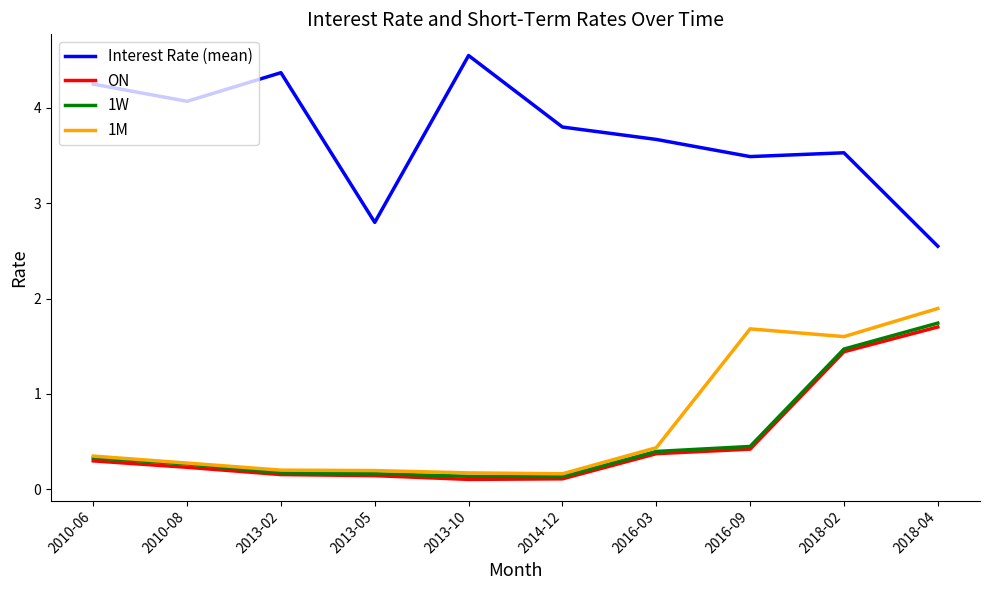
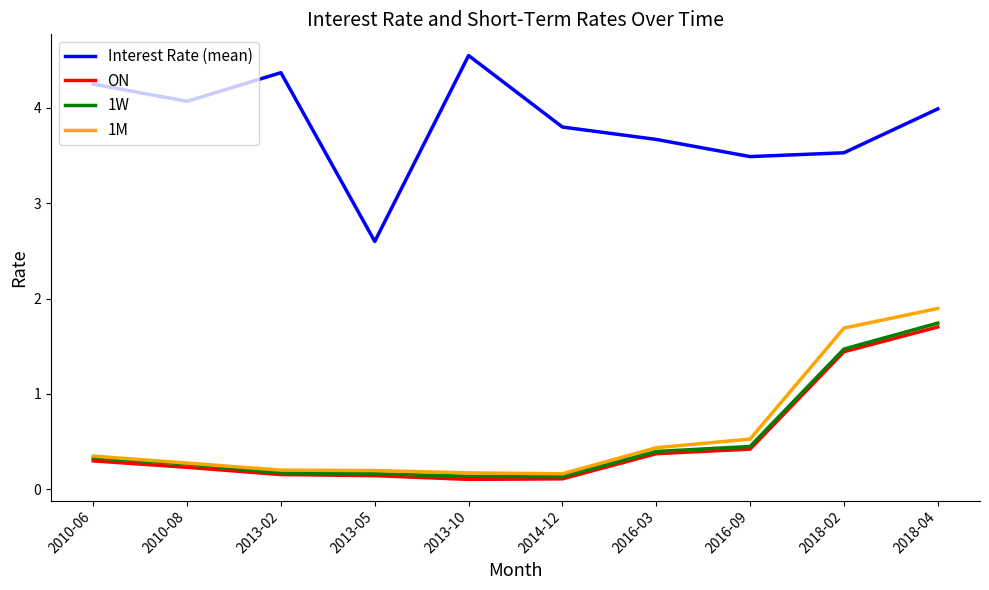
  {
    "Interest Rate (mean)": {
      "2013-02": 4.4,
-     "2013-05": 2.8,
+     "2013-05": 2.6,
      "2013-10": 4.6,
      "2014-12": 3.8,
      "2016-03": 3.7,
      "2016-09": 3.5,
      "2018-02": 3.5,
-     "2018-04": 2.6
+     "2018-04": 4.0
    },
    "ON": {
      "2010-06": 0.3,
      "2010-08": 0.2,
      "2013-10": 0.1,
      "2016-09": 0.4,
      "2018-02": 1.4,
      "2018-04": 1.7
    },
    "1W": {
      "2013-10": 0.1,
      "2016-09": 0.4,
      "2018-02": 1.5,
      "2018-04": 1.7
    },
    "1M": {
      "2013-02": 0.2,
      "2013-05": 0.2,
      "2013-10": 0.2,
      "2014-12": 0.2,
      "2016-03": 0.4,
-     "2016-09": 1.7,
-     "2018-02": 1.6,
+     "2016-09": 0.5,
+     "2018-02": 1.7,
      "2018-04": 1.9
    }
  }
